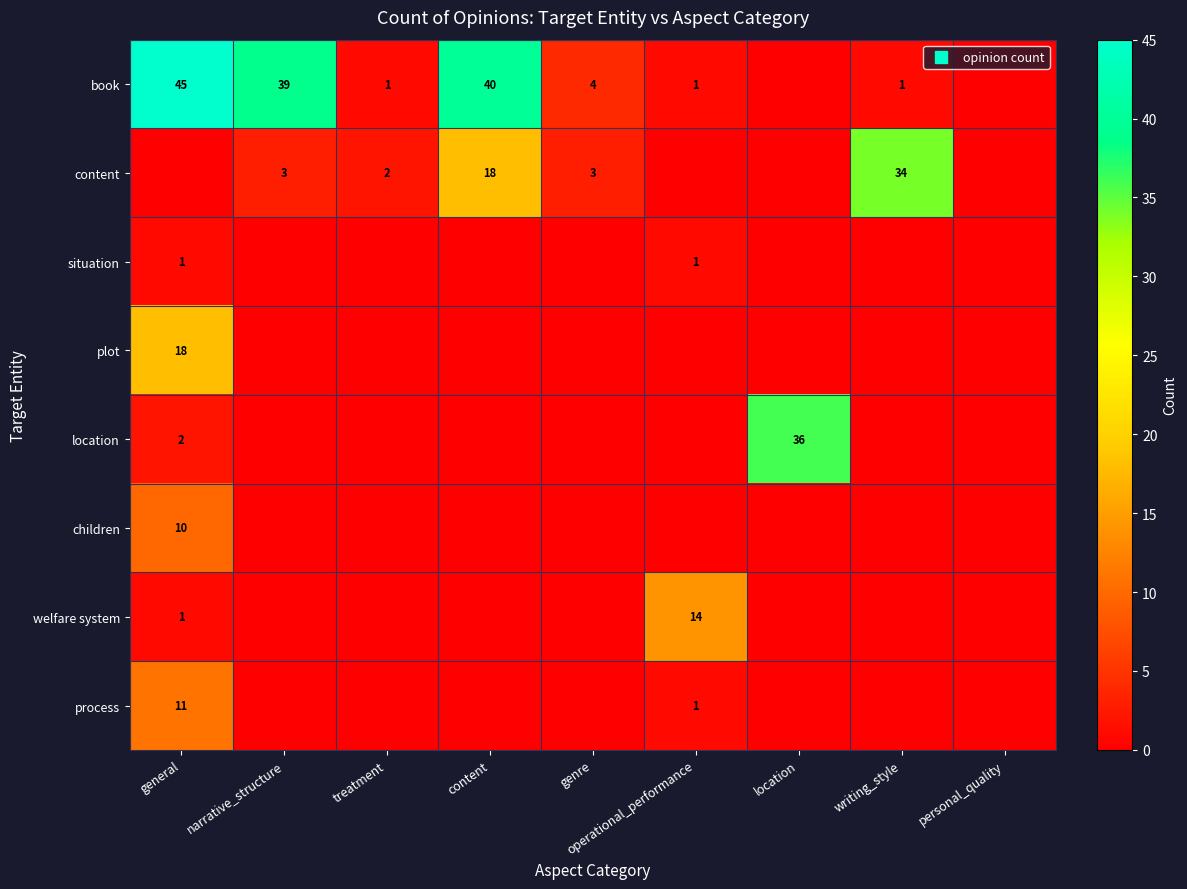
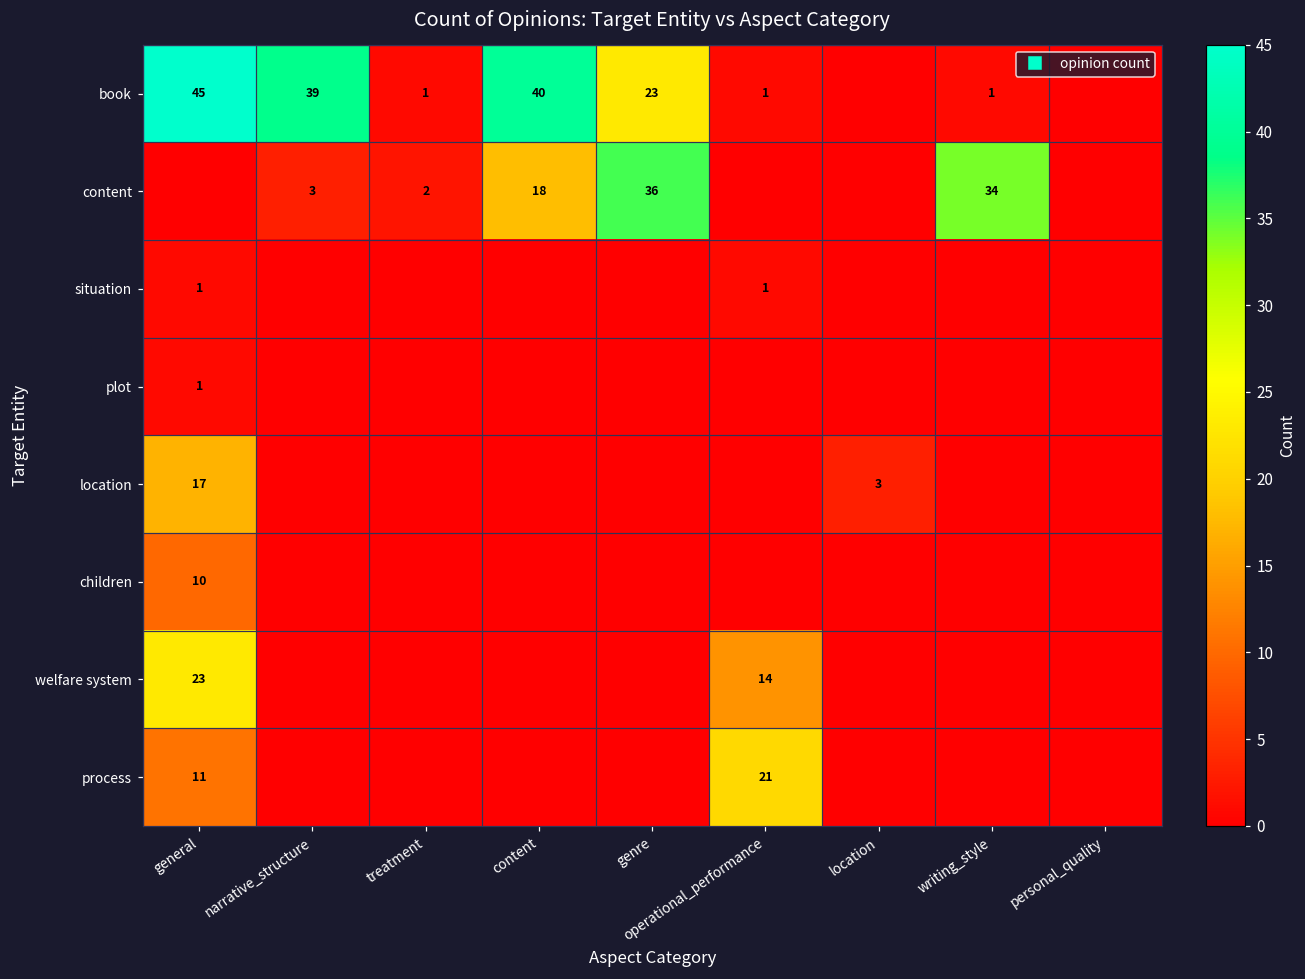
  {
    "book": {
      "general": 45,
      "narrative_structure": 39,
      "treatment": 1,
      "content": 40,
-     "genre": 4,
+     "genre": 23,
      "operational_performance": 1,
      "writing_style": 1
    },
    "content": {
      "narrative_structure": 3,
      "treatment": 2,
      "content": 18,
-     "genre": 3,
+     "genre": 36,
      "writing_style": 34
    },
    "situation": {
      "general": 1,
      "operational_performance": 1
    },
    "plot": {
-     "general": 18
+     "general": 1
    },
    "location": {
-     "general": 2,
-     "location": 36
+     "general": 17,
+     "location": 3
    },
    "children": {
      "general": 10
    },
    "welfare system": {
-     "general": 1,
+     "general": 23,
      "operational_performance": 14
    },
    "process": {
      "general": 11,
-     "operational_performance": 1
+     "operational_performance": 21
    }
  }
